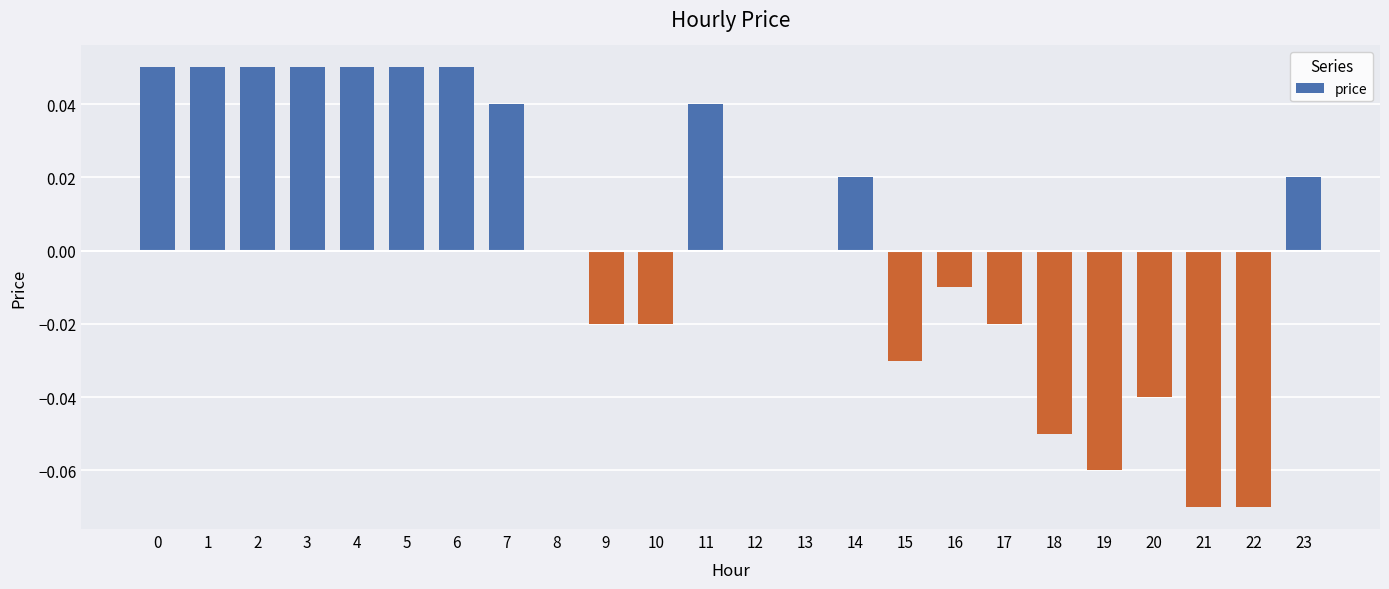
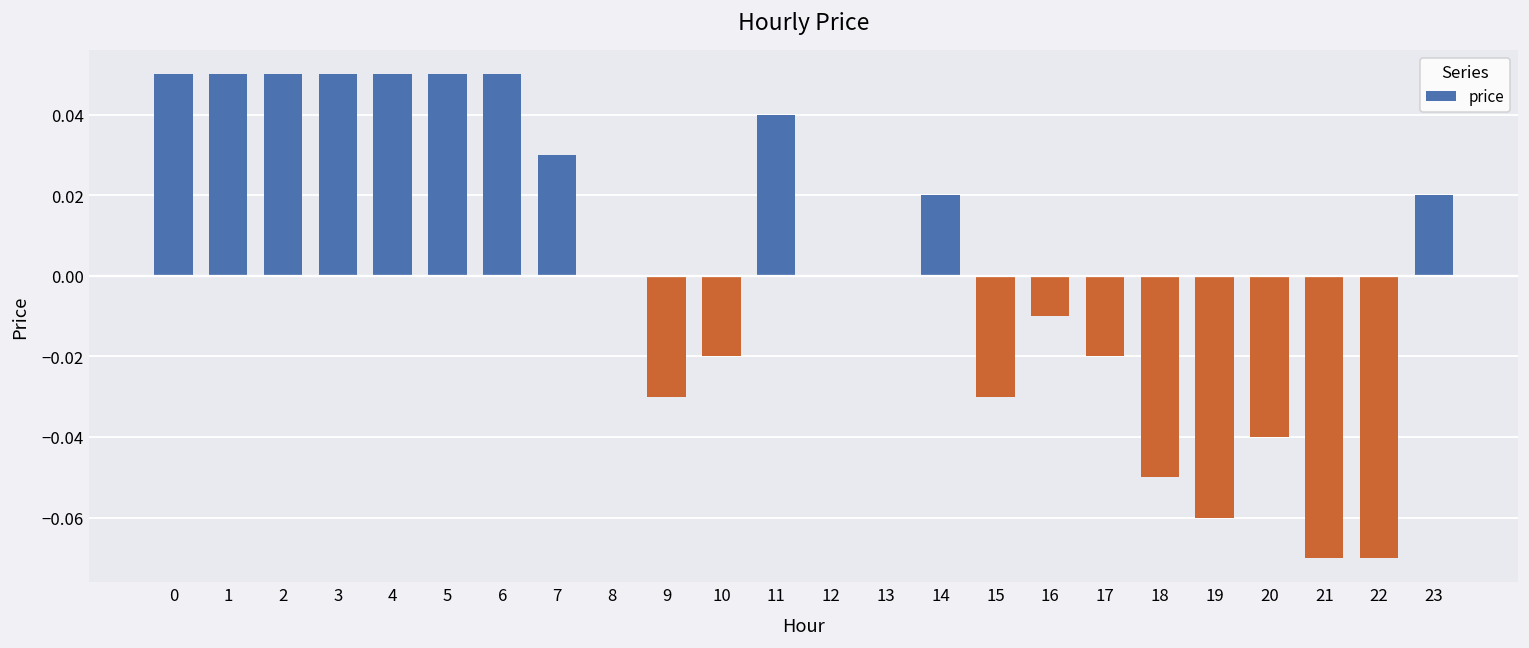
  {
    "0": 0.05,
    "1": 0.05,
    "2": 0.05,
    "3": 0.05,
    "4": 0.05,
    "5": 0.05,
    "6": 0.05,
-   "7": 0.04,
+   "7": 0.03,
    "8": 0.00,
-   "9": -0.02,
+   "9": -0.03,
    "10": -0.02,
    "11": 0.04,
    "12": 0.00,
    "13": 0.00,
    "14": 0.02,
    "15": -0.03,
    "16": -0.01,
    "17": -0.02,
    "18": -0.05,
    "19": -0.06,
    "20": -0.04,
    "21": -0.07,
    "22": -0.07,
    "23": 0.02
  }
